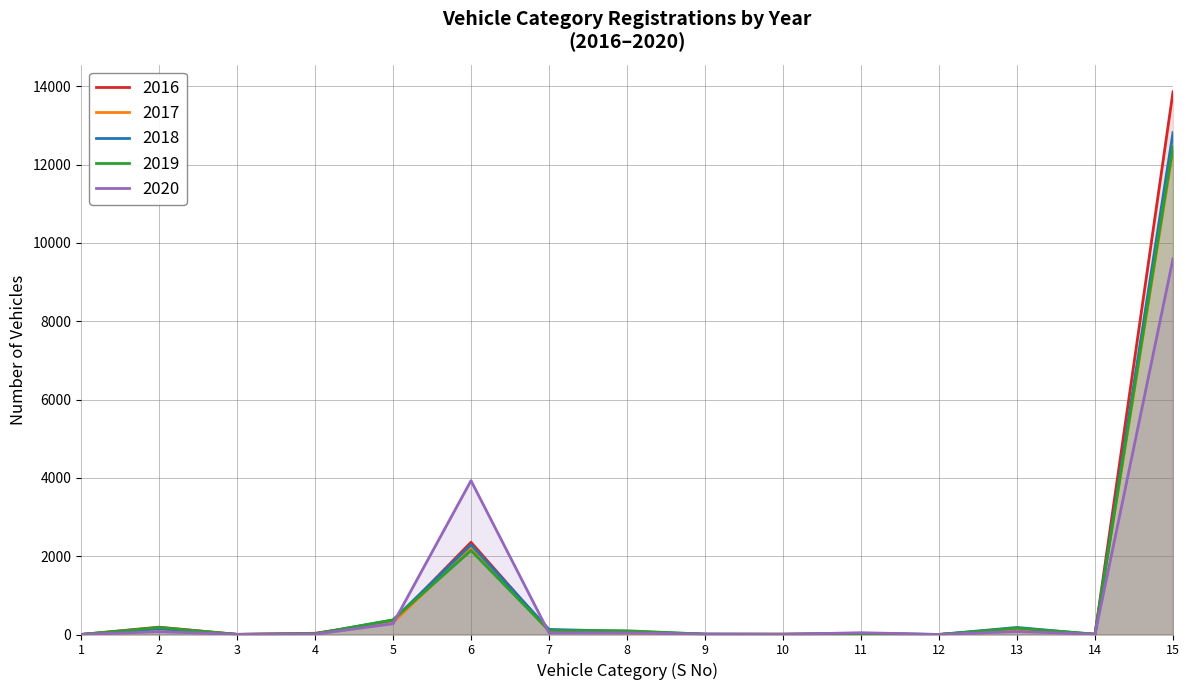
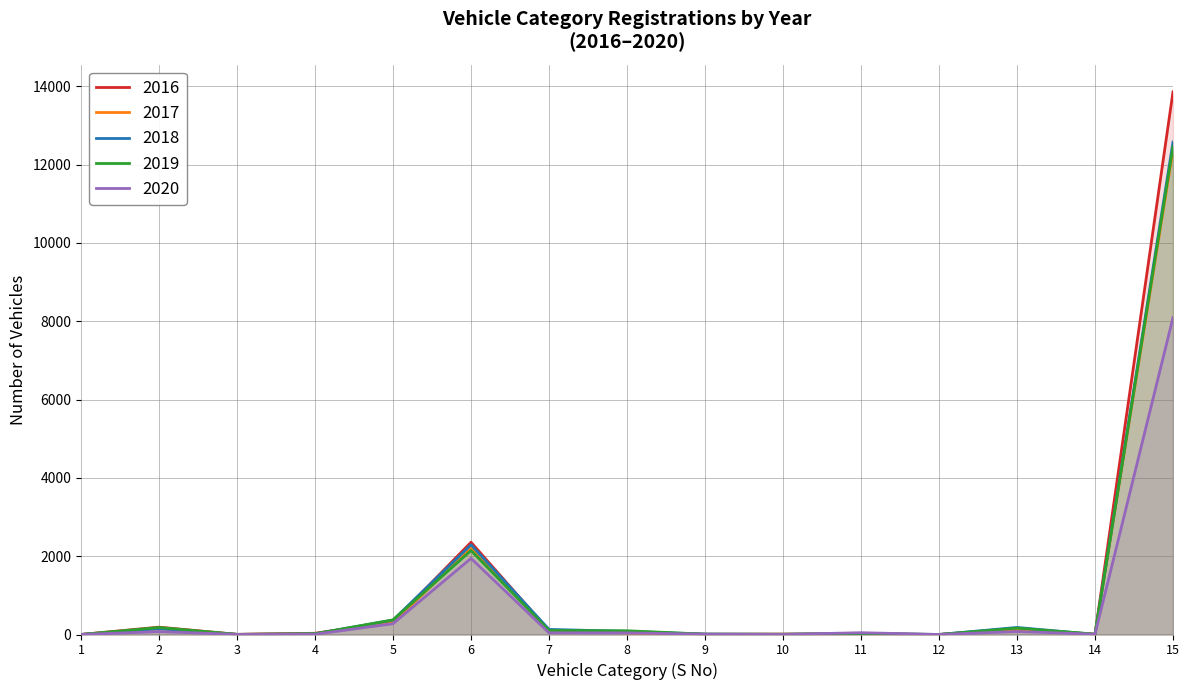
  {
    "2016": {
      "15": 13900
    },
    "2017": {
      "6": 2200,
      "15": 12400
    },
    "2018": {
-     "15": 12800
+     "15": 12600
    },
    "2019": {
      "6": 2100,
      "15": 12500
    },
    "2020": {
      "2": 100,
-     "6": 3900,
-     "15": 9600
+     "6": 1900,
+     "15": 8100
    }
  }
